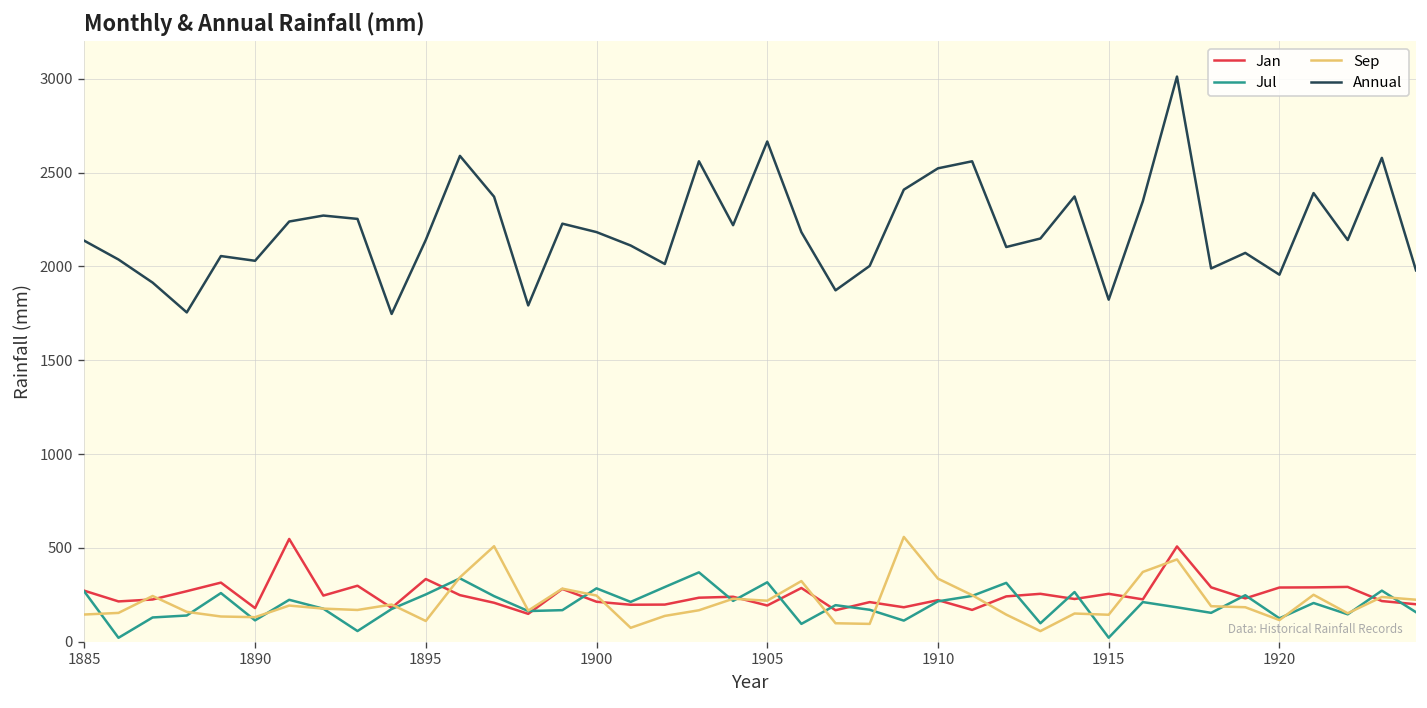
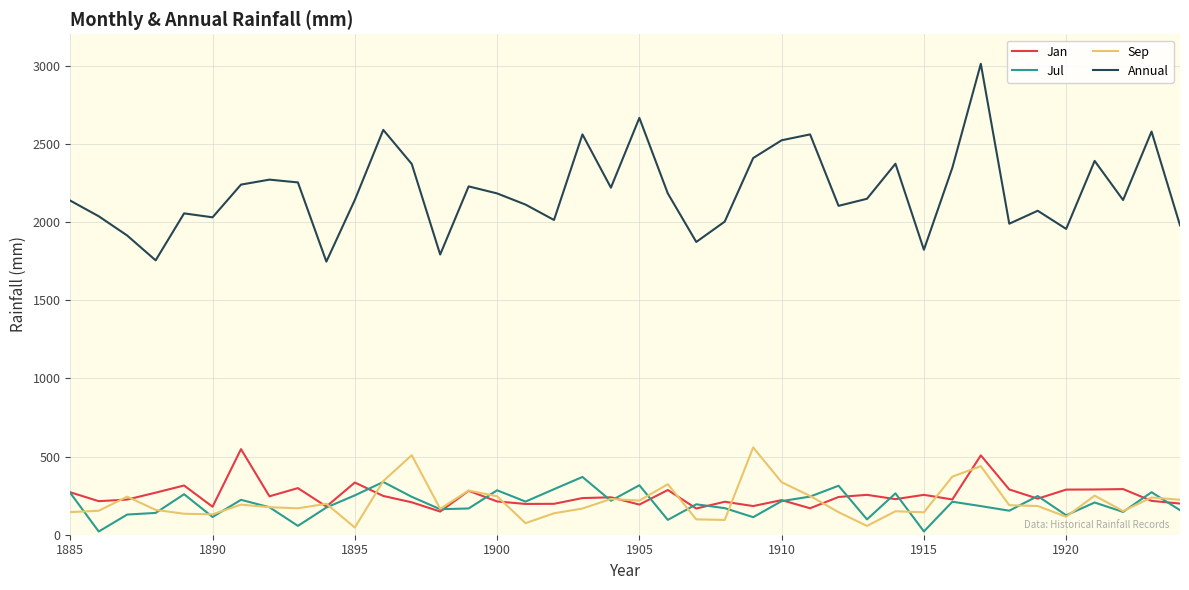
  {
    "Jan": {
      "1890": 180,
      "1895": 330,
      "1900": 210,
      "1905": 190,
      "1915": 260,
      "1920": 290
    },
    "Jul": {
      "1890": 110,
      "1895": 250,
      "1900": 280,
      "1905": 320,
      "1915": 20
    },
    "Sep": {
      "1885": 140,
      "1890": 130,
-     "1895": 110,
+     "1895": 50,
      "1900": 250,
      "1905": 220,
      "1910": 340,
      "1915": 140
    },
    "Annual": {
      "1885": 2140,
      "1890": 2030,
      "1895": 2140,
      "1900": 2180,
      "1905": 2670,
      "1910": 2520,
      "1915": 1820,
      "1920": 1960
    }
  }
